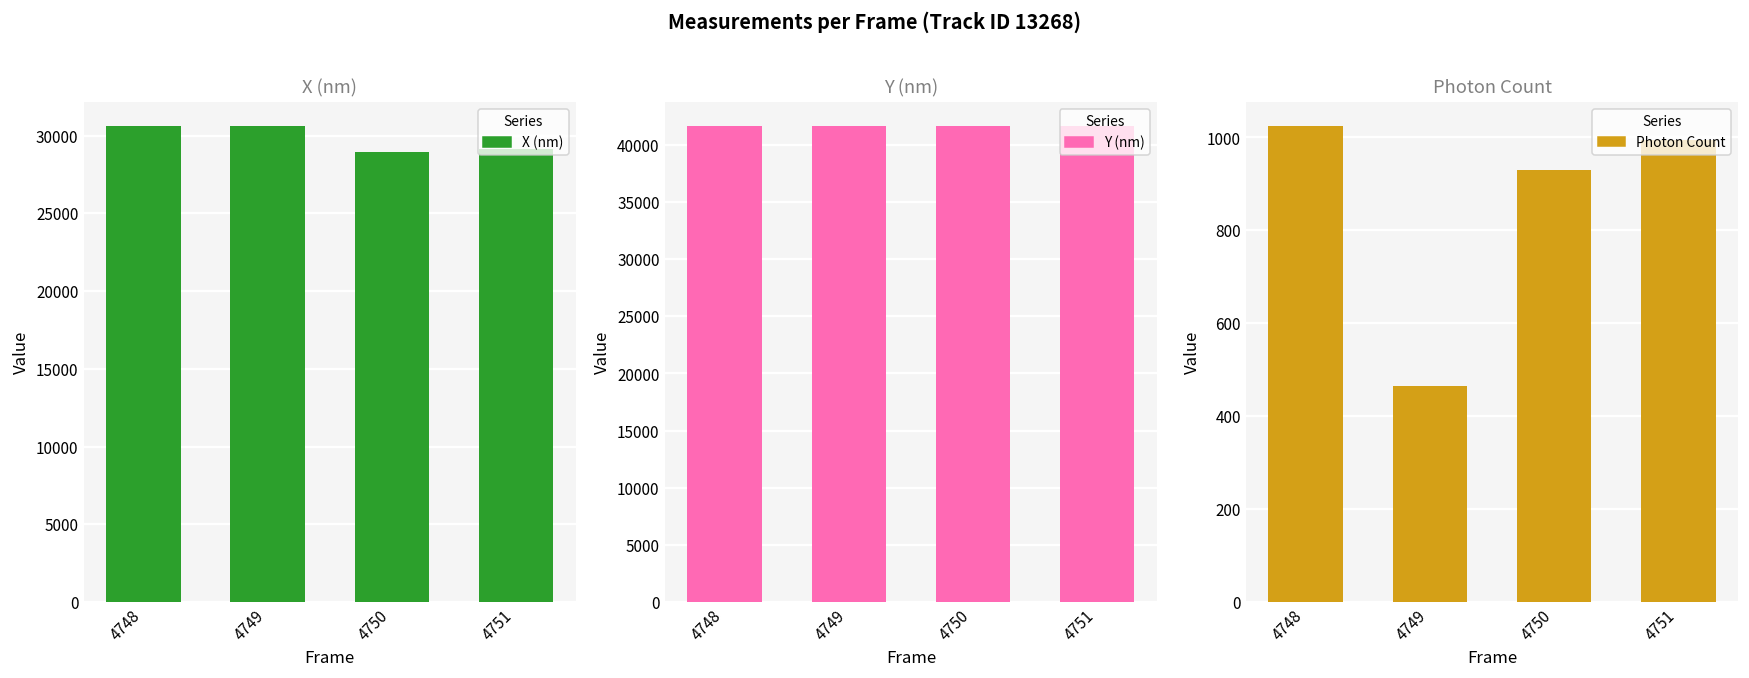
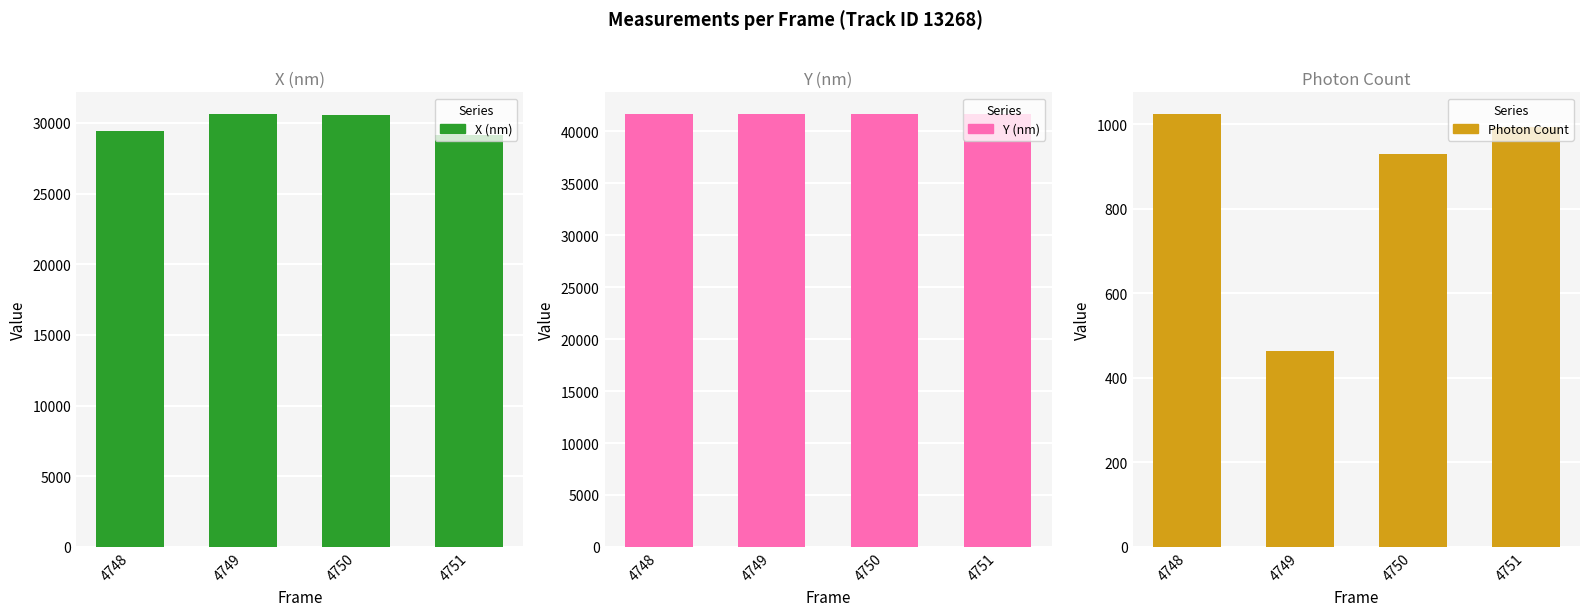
  {
    "X (nm)": {
-     "4748": 30600,
+     "4748": 29400,
      "4749": 30600,
-     "4750": 29000
+     "4750": 30600
    },
    "Y (nm)": {
      "4748": 41600,
      "4749": 41700,
      "4750": 41700
    },
    "Photon Count": {
      "4748": 1020,
      "4749": 460,
      "4750": 930
    }
  }
